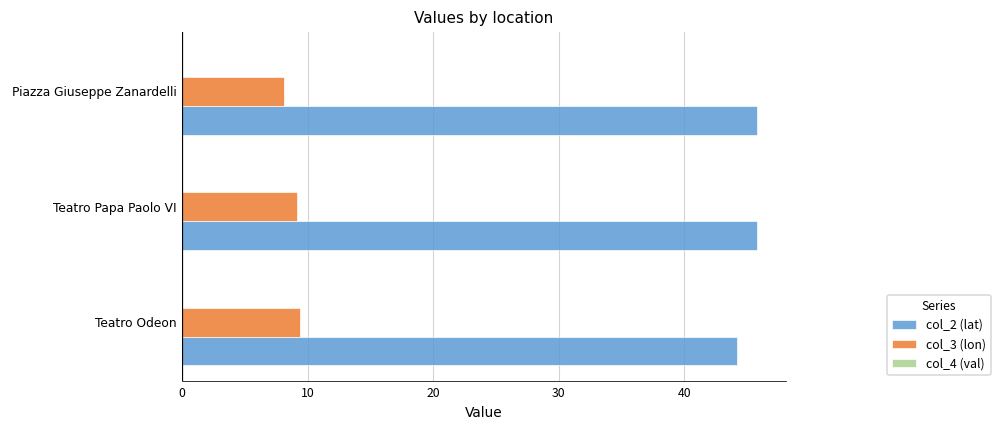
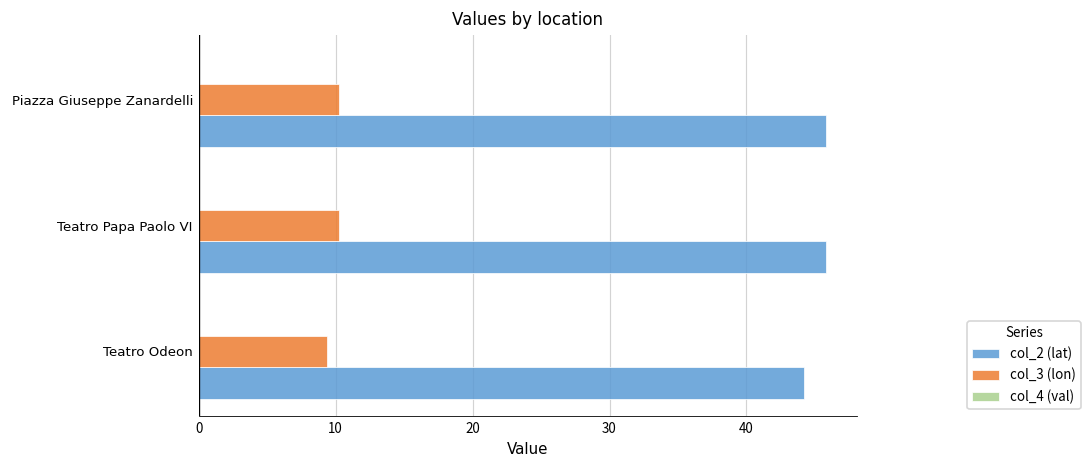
  {
    "col_2 (lat)": {
      "Piazza Giuseppe Zanardelli": 45.8,
      "Teatro Papa Paolo VI": 45.8,
      "Teatro Odeon": 44.2
    },
    "col_3 (lon)": {
-     "Piazza Giuseppe Zanardelli": 8.1,
-     "Teatro Papa Paolo VI": 9.1,
+     "Piazza Giuseppe Zanardelli": 10.3,
+     "Teatro Papa Paolo VI": 10.3,
      "Teatro Odeon": 9.4
    }
  }
